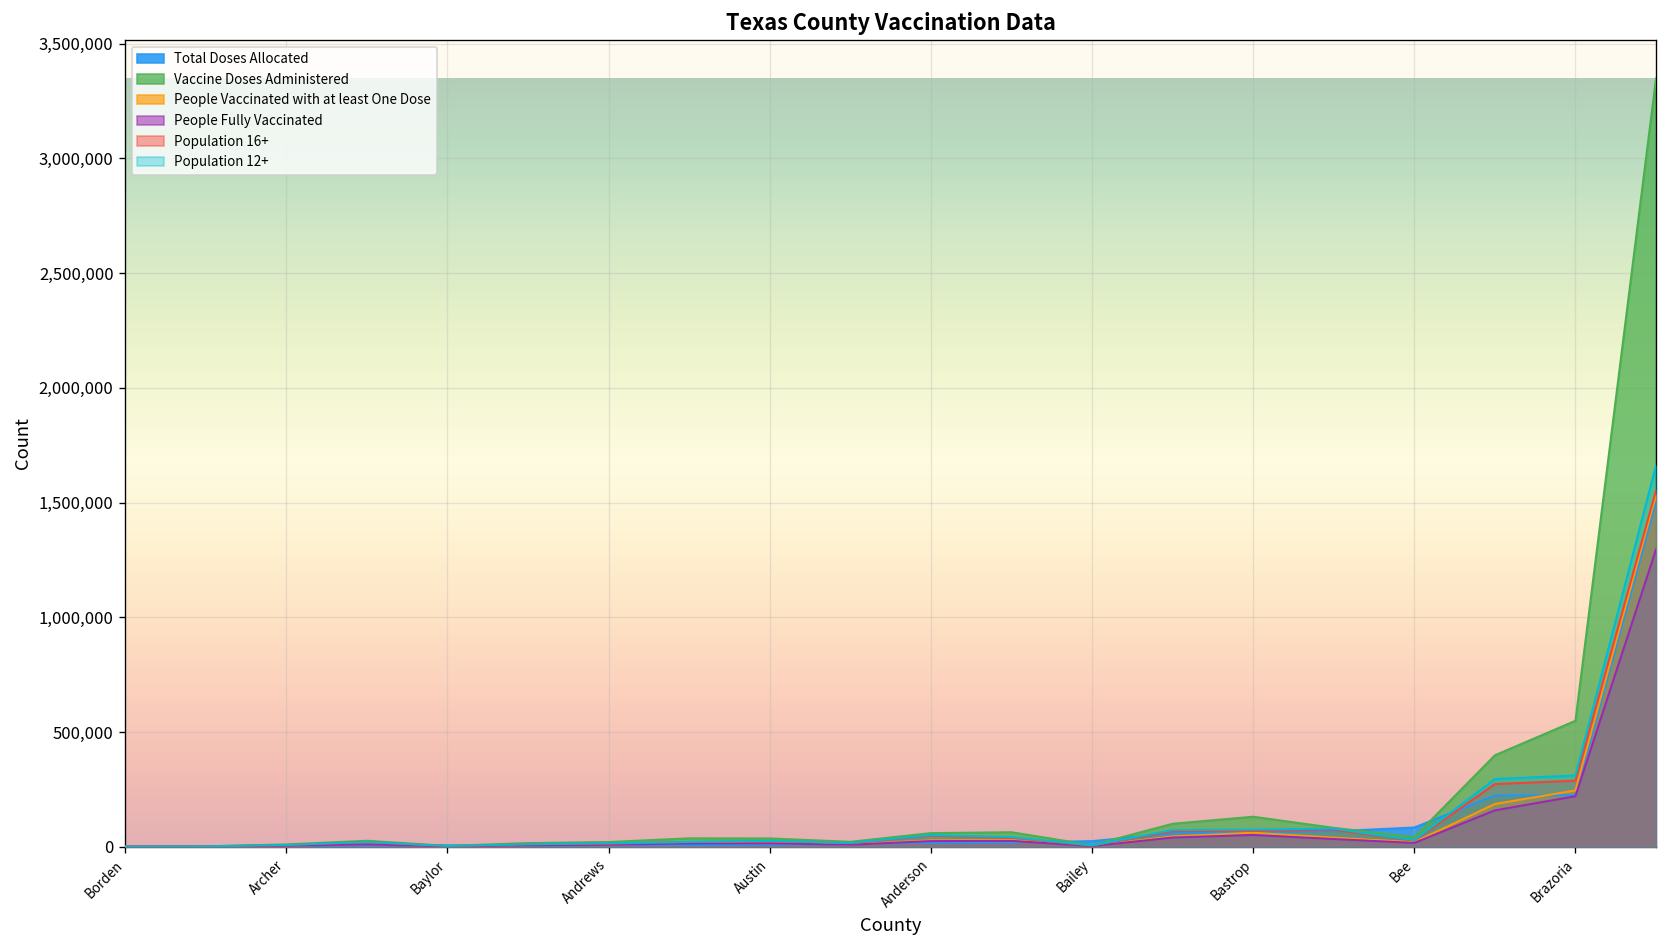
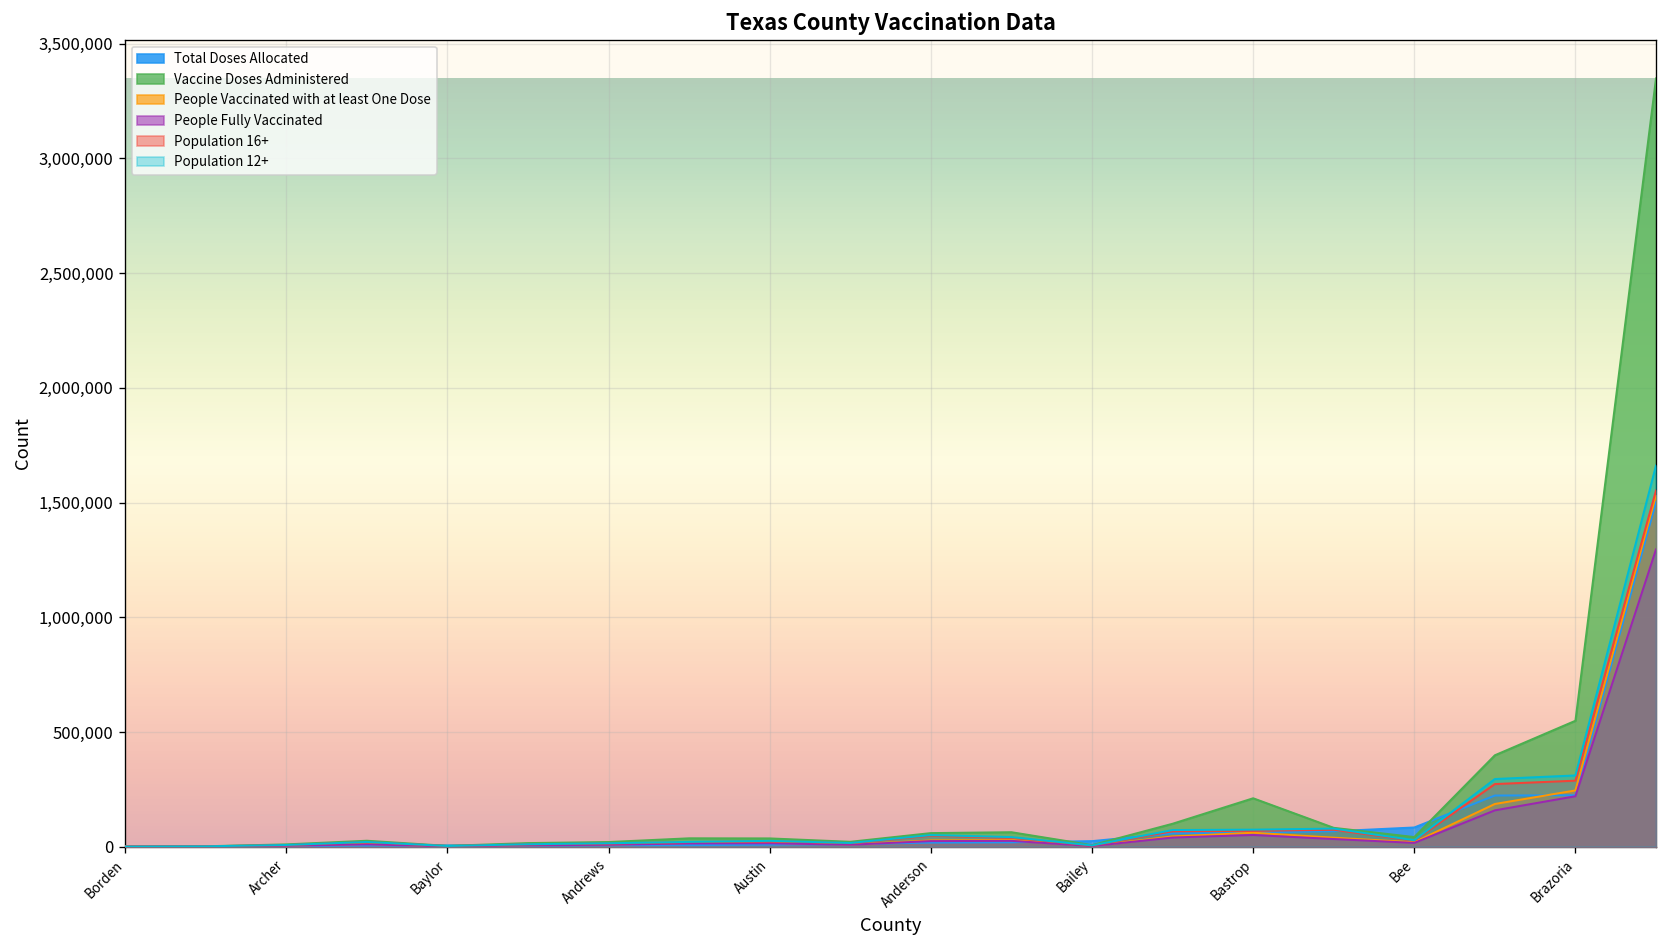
  {
    "Vaccine Doses Administered": {
-     "Bastrop": "130,000",
+     "Bastrop": "210,000",
      "Bee": "40,000"
    }
  }
